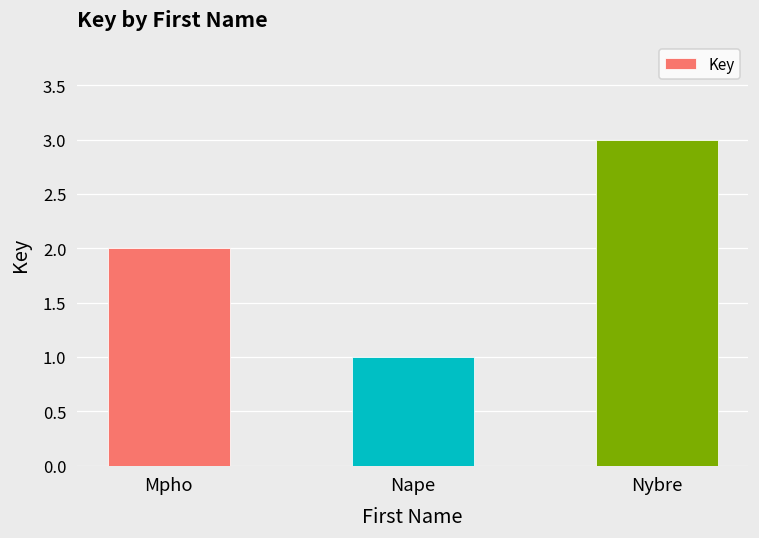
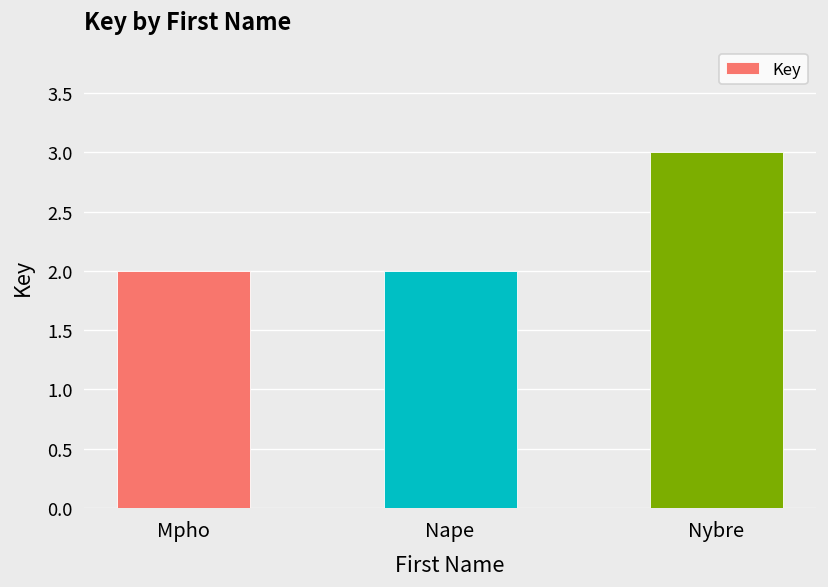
  {
    "Mpho": 2,
-   "Nape": 1,
+   "Nape": 2,
    "Nybre": 3
  }
